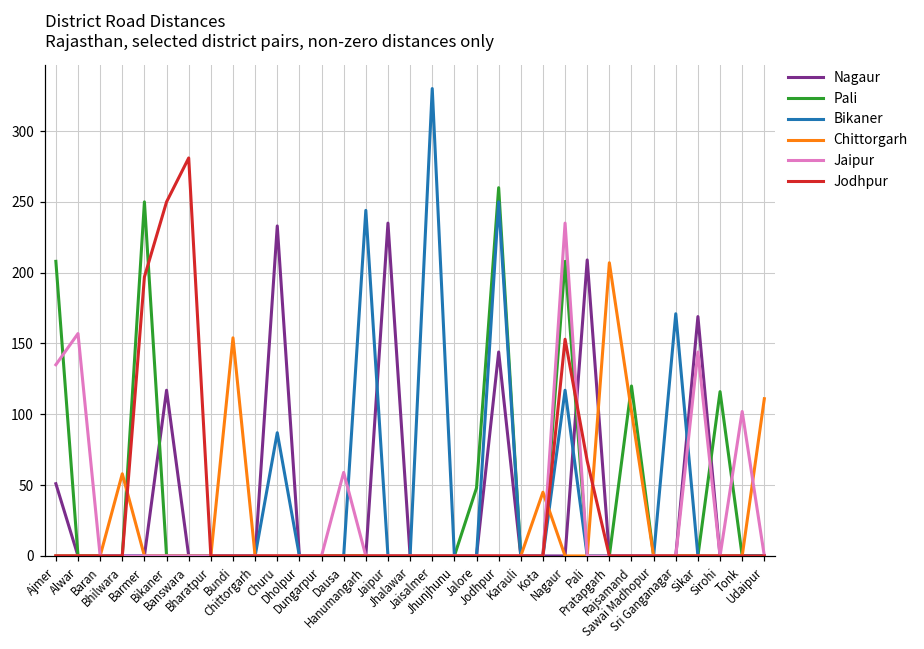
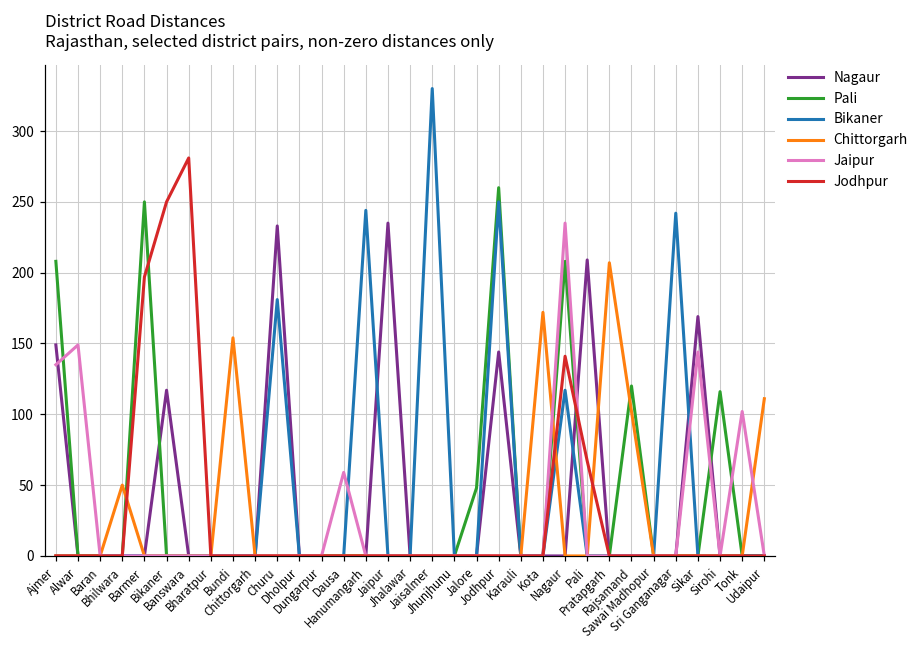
  {
    "Nagaur": {
-     "Ajmer": 51,
+     "Ajmer": 149,
      "Bikaner": 117,
      "Churu": 233,
      "Jaipur": 235,
      "Jodhpur": 144,
      "Pali": 209,
      "Sikar": 169
    },
    "Pali": {
      "Ajmer": 208,
      "Barmer": 250,
      "Jalore": 48,
      "Jodhpur": 260,
      "Nagaur": 208,
      "Rajsamand": 120,
      "Sirohi": 116
    },
    "Bikaner": {
-     "Churu": 87,
+     "Churu": 181,
      "Hanumangarh": 244,
      "Jaisalmer": 330,
      "Jodhpur": 250,
      "Nagaur": 117,
-     "Sri Ganganagar": 171
+     "Sri Ganganagar": 242
    },
    "Chittorgarh": {
-     "Bhilwara": 58,
+     "Bhilwara": 50,
      "Bundi": 154,
-     "Kota": 45,
+     "Kota": 172,
      "Pratapgarh": 207,
      "Rajsamand": 102,
      "Udaipur": 111
    },
    "Jaipur": {
      "Ajmer": 135,
-     "Alwar": 157,
+     "Alwar": 149,
      "Dausa": 59,
      "Nagaur": 235,
      "Sikar": 144,
      "Tonk": 102
    },
    "Jodhpur": {
      "Barmer": 197,
      "Bikaner": 250,
      "Banswara": 281,
-     "Nagaur": 153,
+     "Nagaur": 141,
      "Pali": 67
    }
  }
